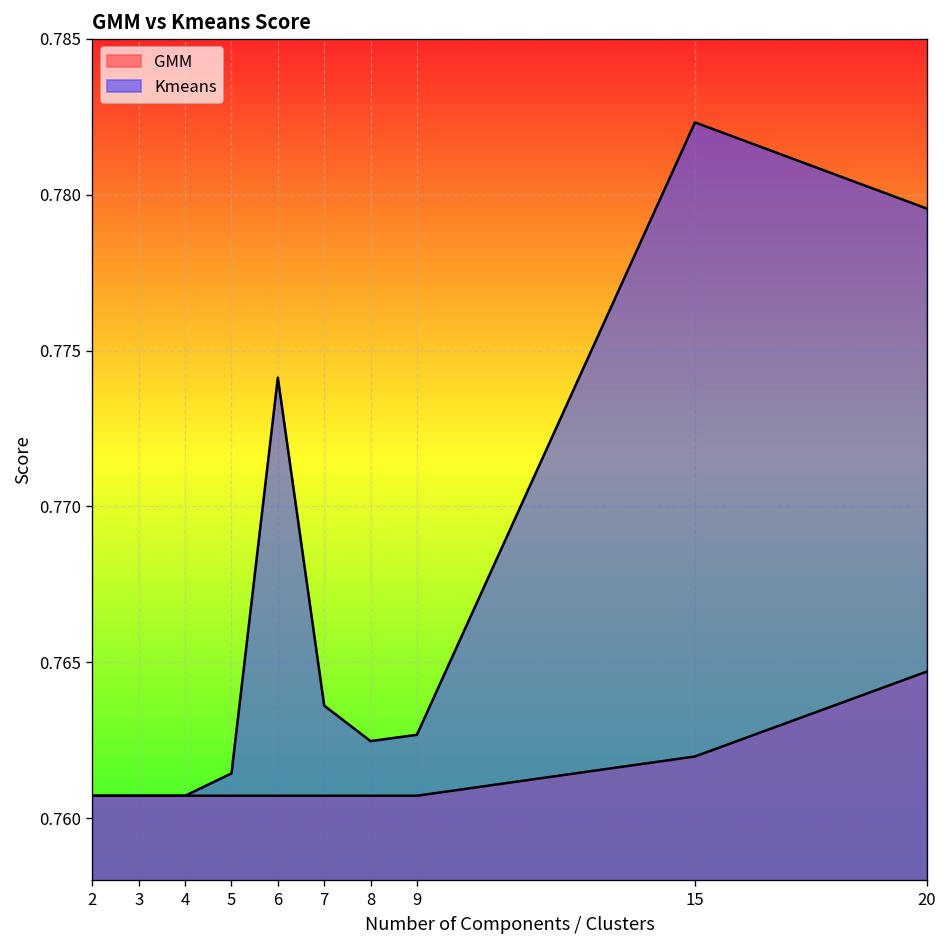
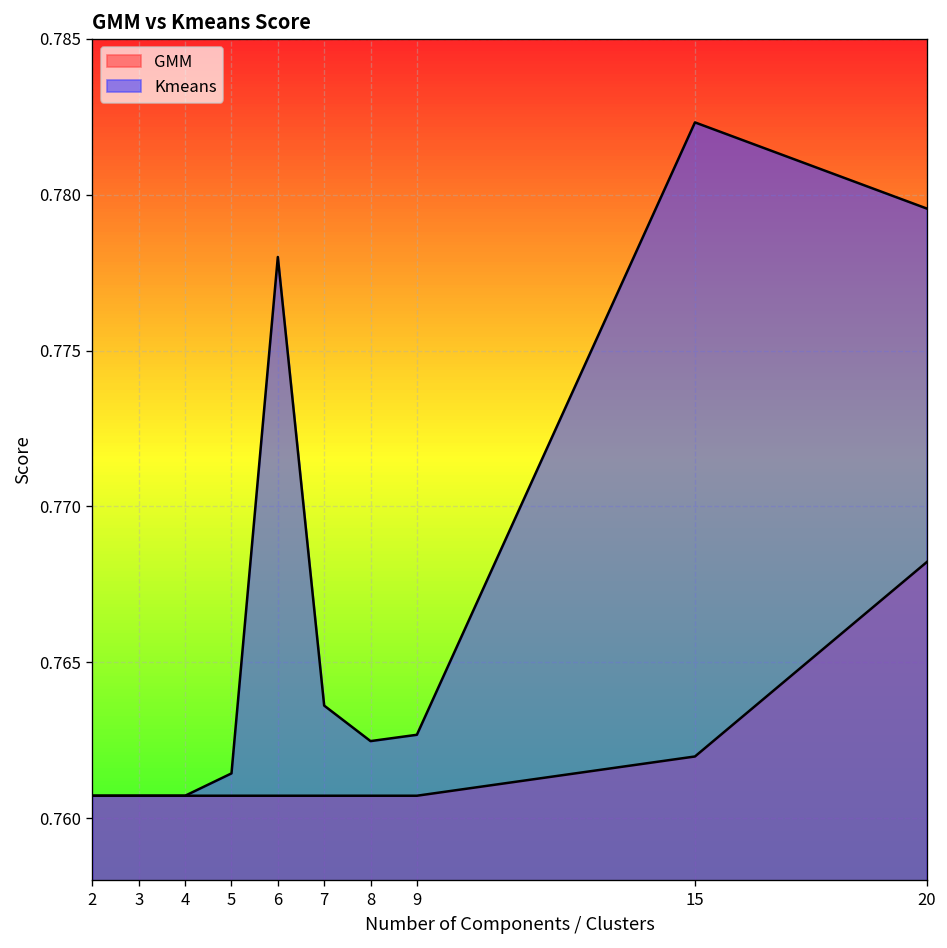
  {
    "GMM": {
      "5": 0.7607,
      "6": 0.7607,
      "7": 0.7607,
      "8": 0.7607,
      "9": 0.7607,
      "15": 0.7620,
-     "20": 0.7647
+     "20": 0.7682
    },
    "Kmeans": {
      "5": 0.7614,
-     "6": 0.7741,
+     "6": 0.7780,
      "7": 0.7636,
      "8": 0.7625,
      "9": 0.7627,
      "15": 0.7823,
      "20": 0.7796
    }
  }
